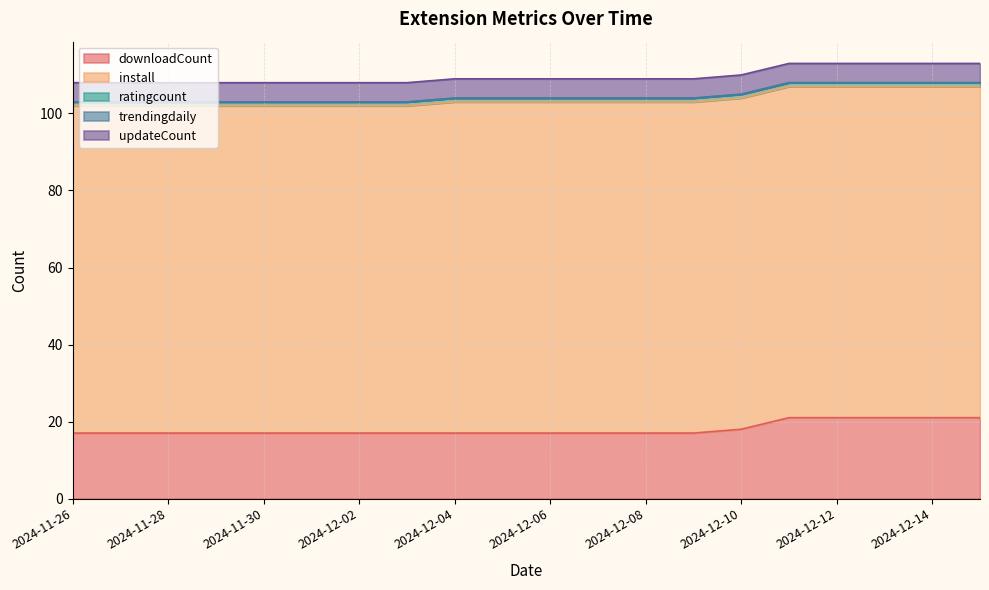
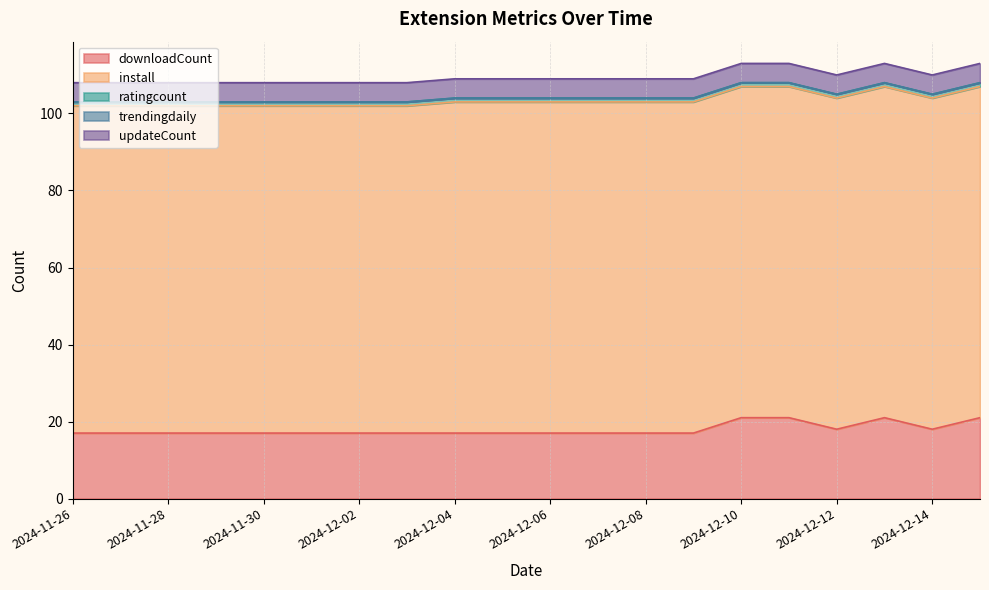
  {
    "downloadCount": {
      "2024-11-26": 17,
      "2024-11-28": 17,
      "2024-11-30": 17,
      "2024-12-02": 17,
      "2024-12-04": 17,
      "2024-12-06": 17,
      "2024-12-08": 17,
-     "2024-12-10": 18,
-     "2024-12-12": 21,
-     "2024-12-14": 21
+     "2024-12-10": 21,
+     "2024-12-12": 18,
+     "2024-12-14": 18
    },
    "install": {
      "2024-11-26": 85,
      "2024-11-30": 85,
      "2024-12-02": 85,
      "2024-12-04": 86,
      "2024-12-06": 86,
      "2024-12-08": 86,
      "2024-12-10": 86,
      "2024-12-12": 86,
      "2024-12-14": 86
    }
  }
